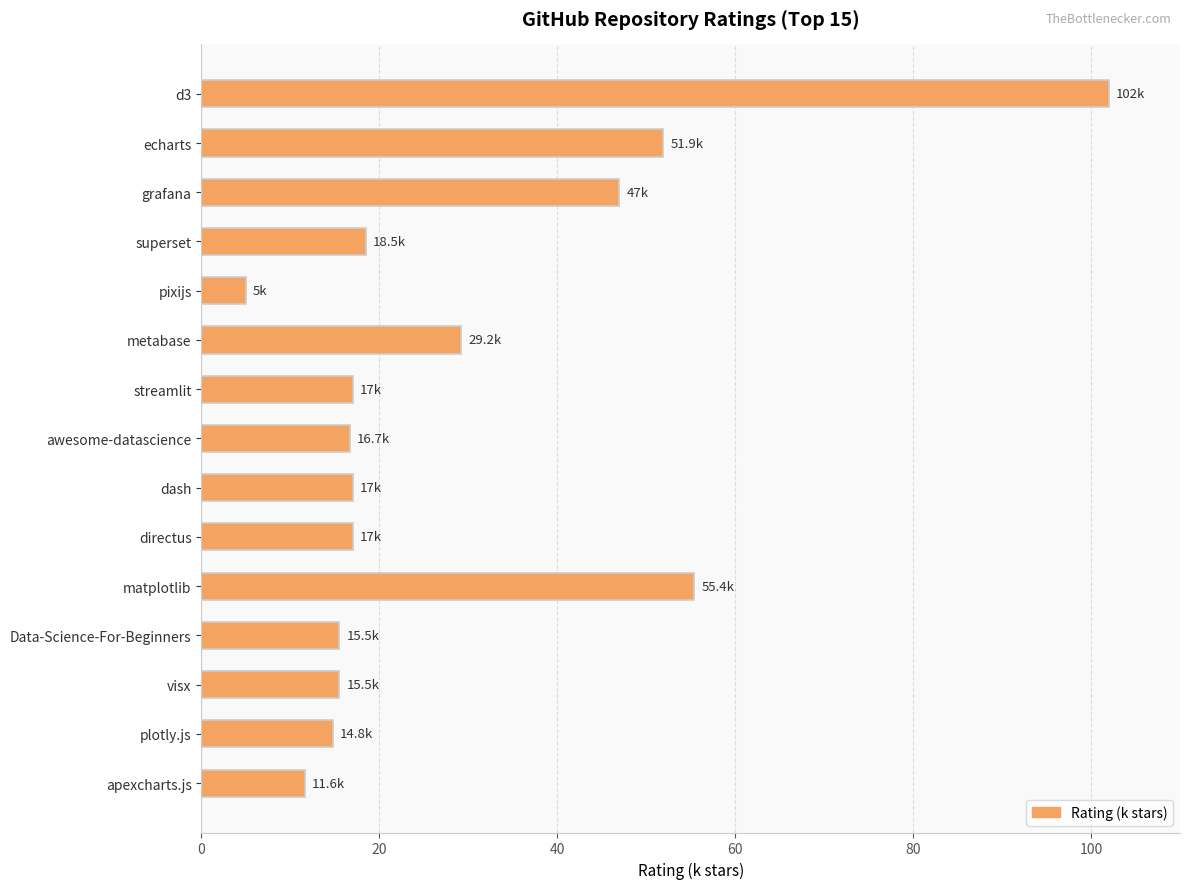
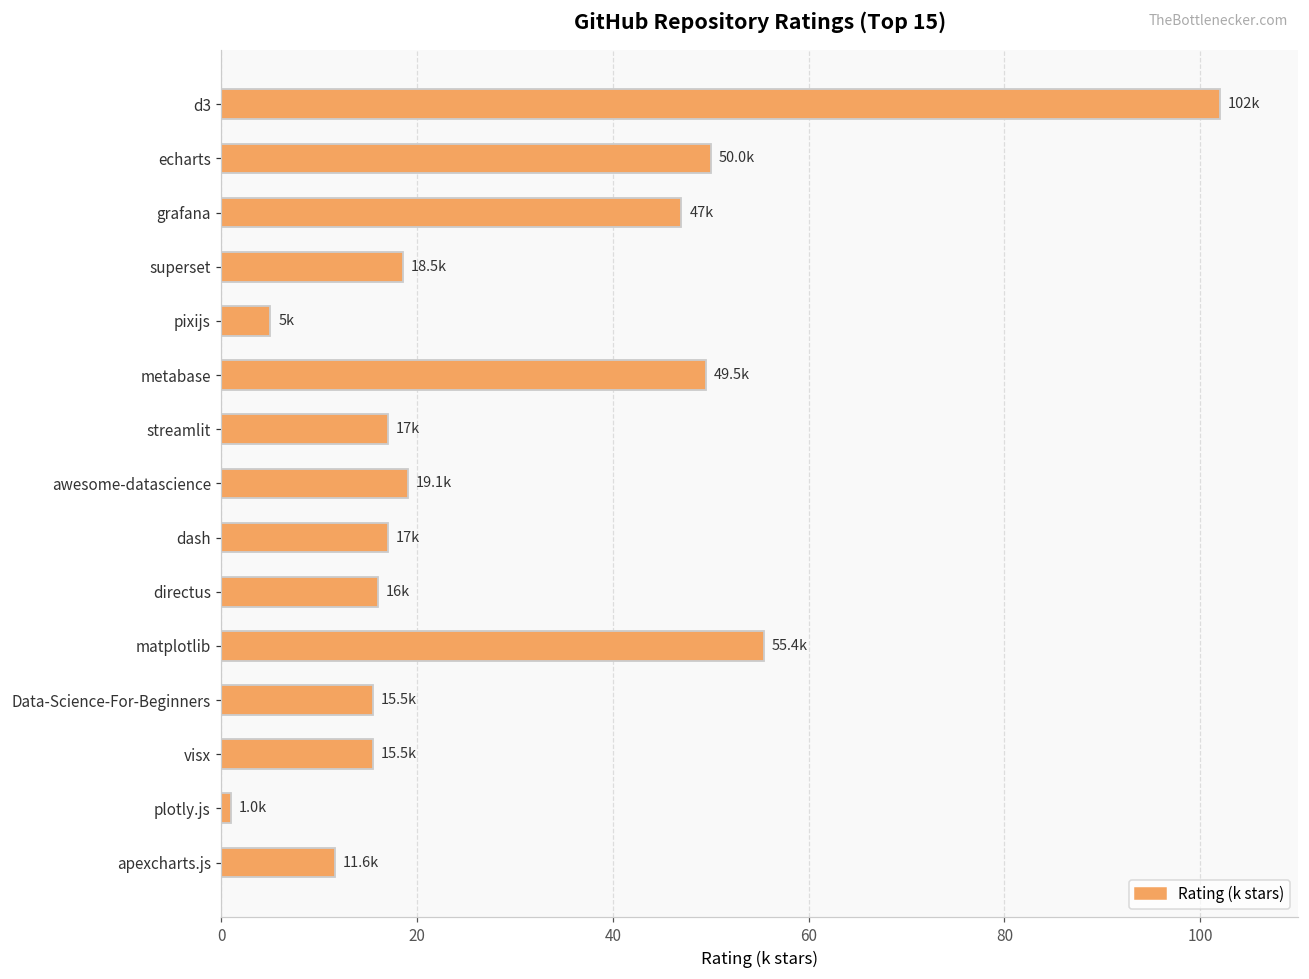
  {
    "d3": "102k",
-   "echarts": "51.9k",
+   "echarts": "50.0k",
    "grafana": "47k",
    "superset": "18.5k",
    "pixijs": "5k",
-   "metabase": "29.2k",
+   "metabase": "49.5k",
    "streamlit": "17k",
-   "awesome-datascience": "16.7k",
+   "awesome-datascience": "19.1k",
    "dash": "17k",
-   "directus": "17k",
+   "directus": "16k",
    "matplotlib": "55.4k",
    "Data-Science-For-Beginners": "15.5k",
    "visx": "15.5k",
-   "plotly.js": "14.8k",
+   "plotly.js": "1.0k",
    "apexcharts.js": "11.6k"
  }
